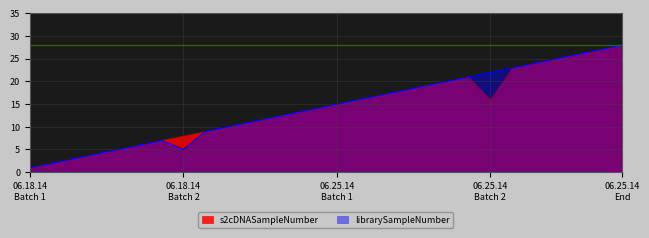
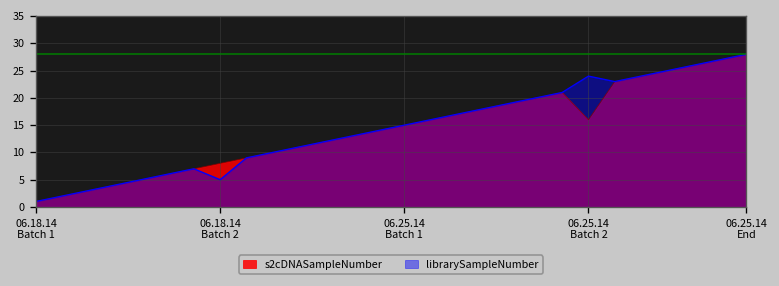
  {
    "s2cDNASampleNumber": {
      "06.18.14 Batch 2": 8,
      "06.25.14 Batch 2": 16
    },
    "librarySampleNumber": {
      "06.18.14 Batch 2": 5,
-     "06.25.14 Batch 2": 22
+     "06.25.14 Batch 2": 24
    }
  }
